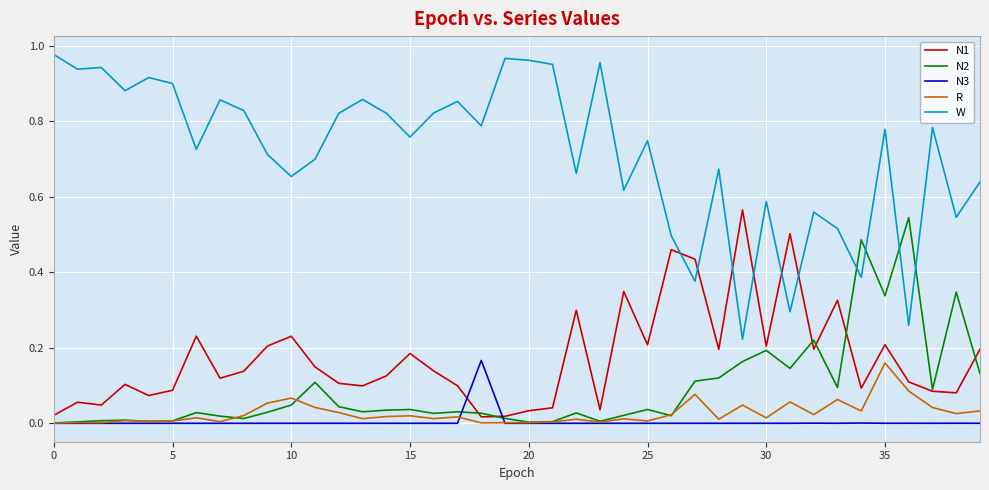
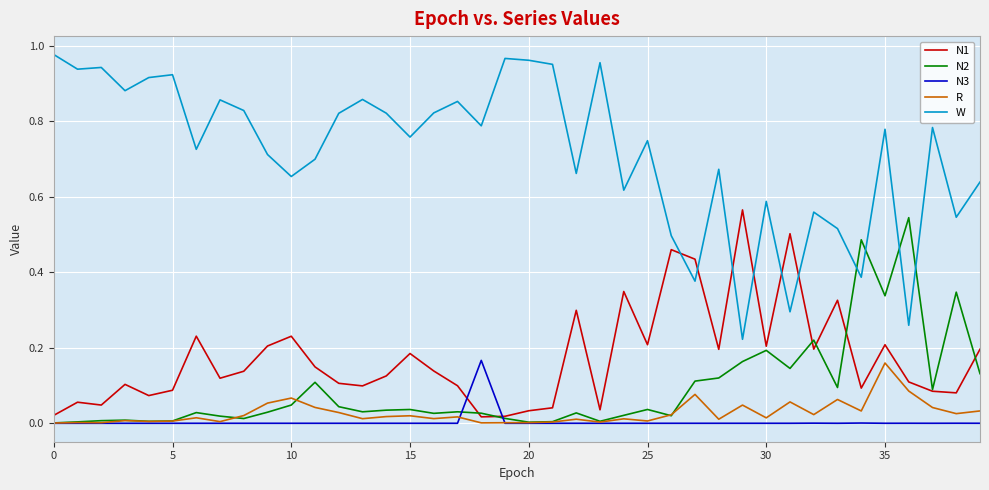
  {
    "N1": {
      "0": 0.02,
      "5": 0.09,
      "10": 0.23,
      "15": 0.18,
      "20": 0.03,
      "25": 0.21,
      "30": 0.20,
      "35": 0.21
    },
    "N2": {
      "10": 0.05,
      "15": 0.04,
      "25": 0.04,
      "30": 0.19,
      "35": 0.34
    },
    "N3": {
      "10": 0.00,
      "15": 0.00,
      "30": 0.00,
      "35": 0.00
    },
    "R": {
      "10": 0.07,
      "15": 0.02,
      "30": 0.01,
      "35": 0.16
    },
    "W": {
      "0": 0.98,
-     "5": 0.90,
+     "5": 0.92,
      "10": 0.65,
      "15": 0.76,
      "20": 0.96,
      "25": 0.75,
      "30": 0.59,
      "35": 0.78
    }
  }
